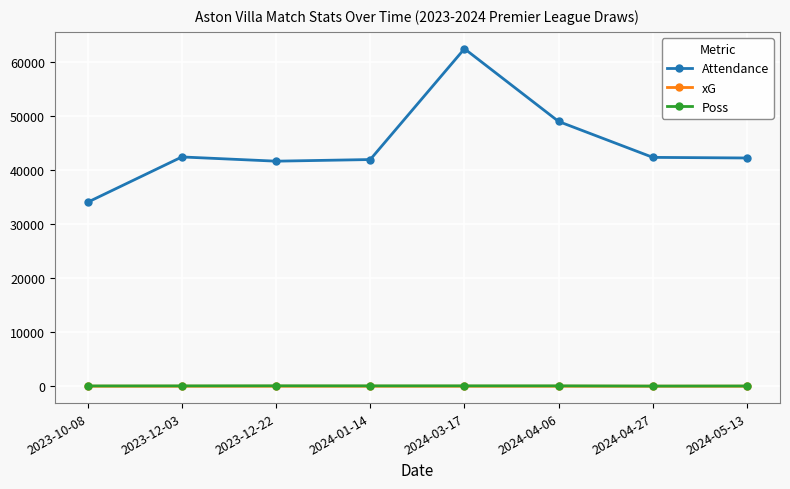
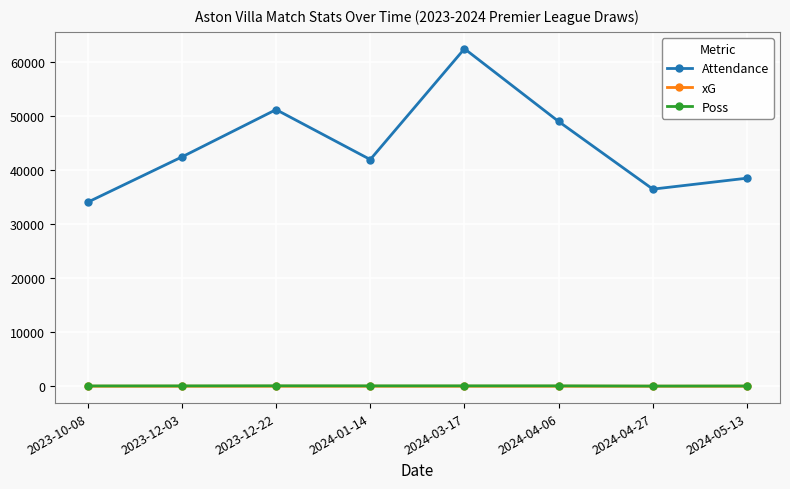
  {
    "Attendance": {
      "2023-10-08": 34000,
      "2023-12-03": 42000,
-     "2023-12-22": 42000,
+     "2023-12-22": 51000,
      "2024-01-14": 42000,
      "2024-03-17": 62000,
      "2024-04-06": 49000,
-     "2024-04-27": 42000,
-     "2024-05-13": 42000
+     "2024-04-27": 36000,
+     "2024-05-13": 39000
    },
    "Poss": {
      "2023-10-08": 0,
      "2023-12-03": 0,
      "2023-12-22": 0,
      "2024-01-14": 0,
      "2024-03-17": 0,
      "2024-04-06": 0,
      "2024-04-27": 0,
      "2024-05-13": 0
    }
  }
